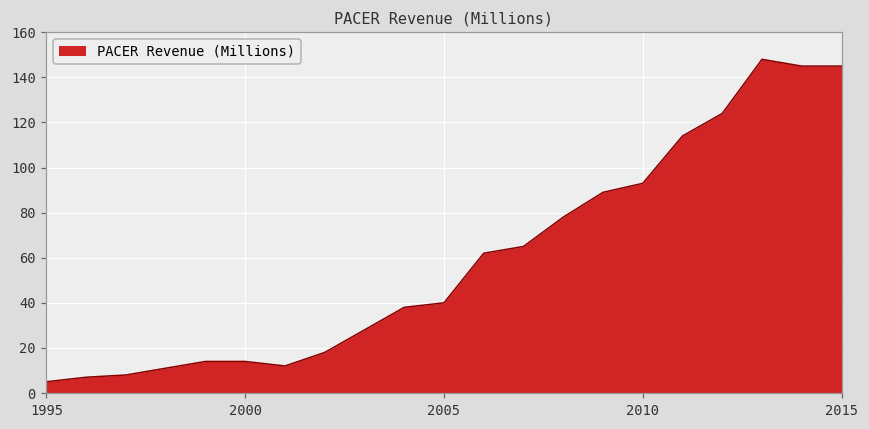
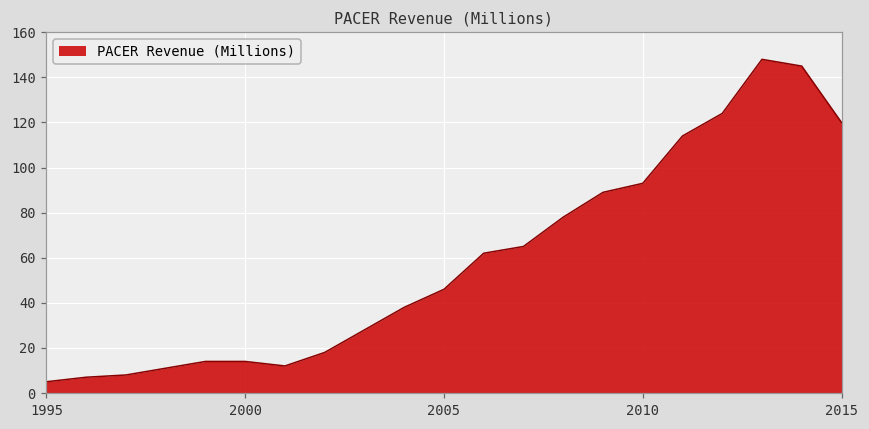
  {
    "1995": 5,
    "2000": 14,
-   "2005": 40,
+   "2005": 46,
    "2010": 93,
-   "2015": 145
+   "2015": 120
  }
